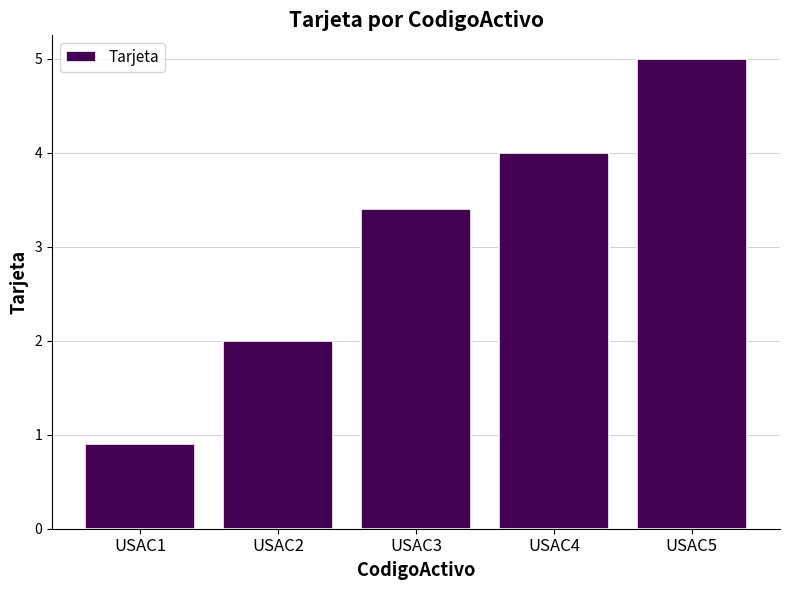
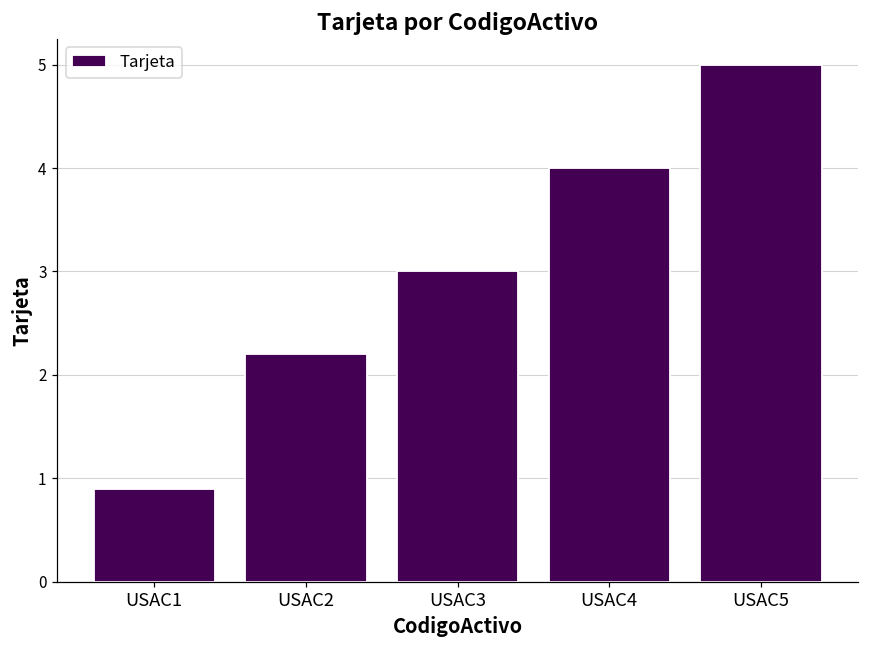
  {
    "USAC1": 0.9,
-   "USAC2": 2.0,
-   "USAC3": 3.4,
+   "USAC2": 2.2,
+   "USAC3": 3.0,
    "USAC4": 4.0,
    "USAC5": 5.0
  }
